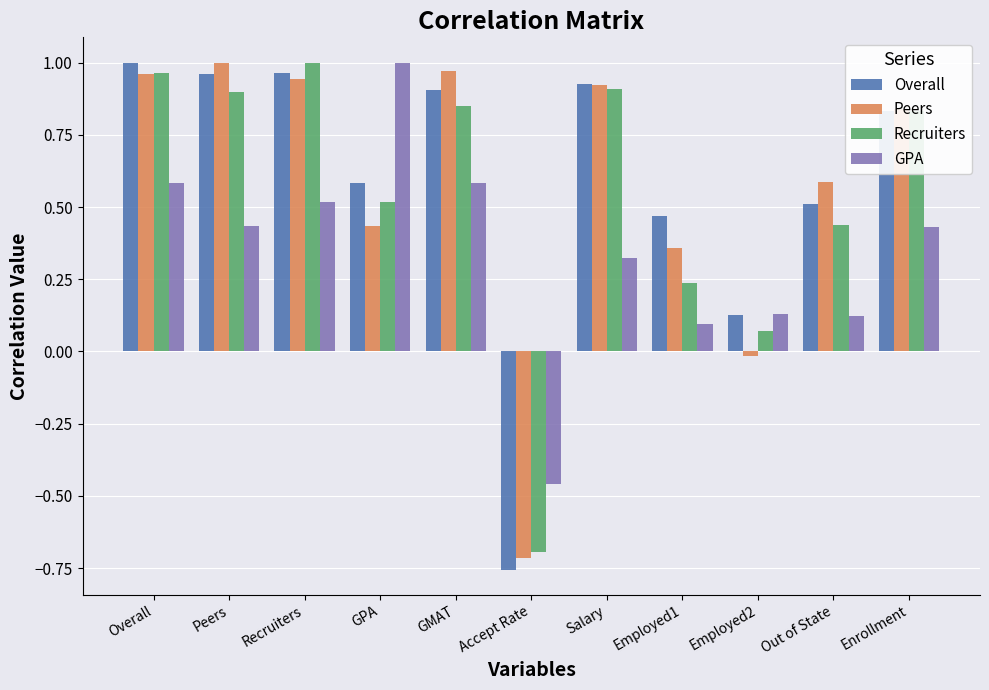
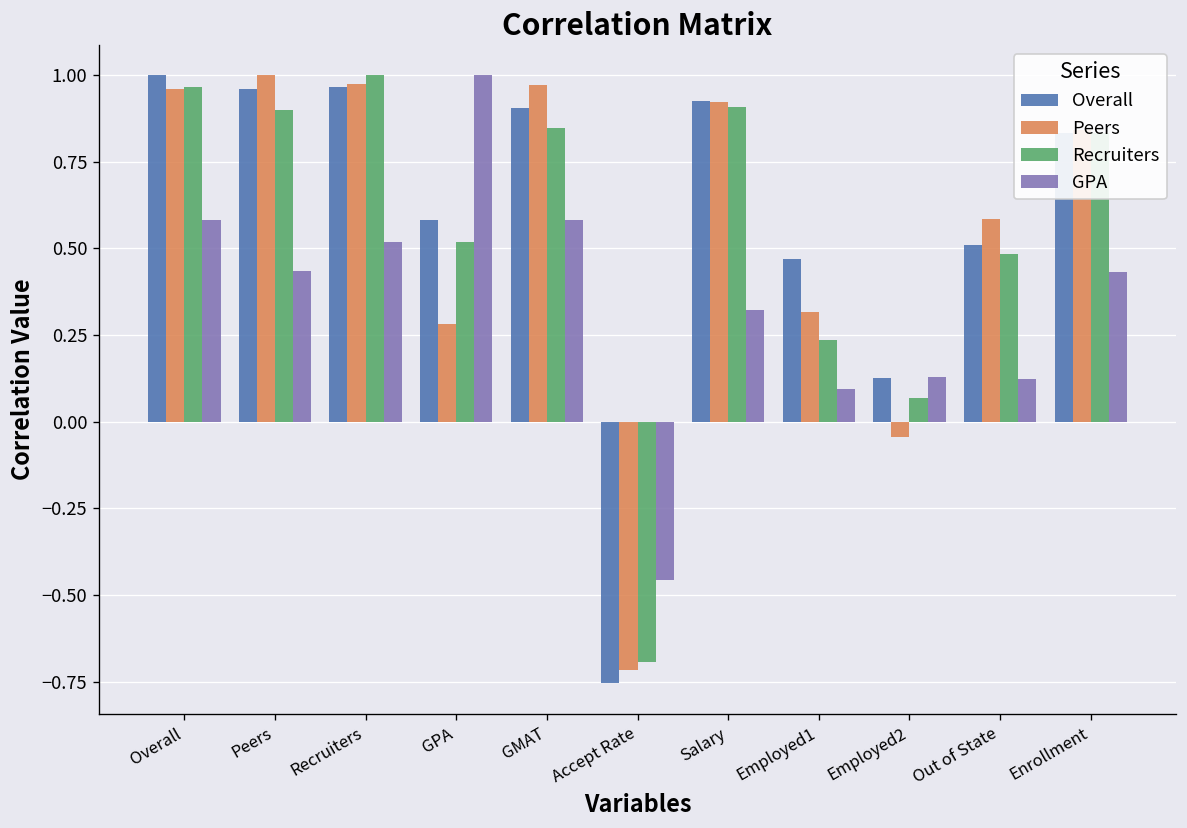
  {
    "Peers": {
      "Overall": 0.96,
      "Peers": 1.00,
-     "Recruiters": 0.94,
-     "GPA": 0.44,
+     "Recruiters": 0.97,
+     "GPA": 0.28,
      "GMAT": 0.97,
      "Accept Rate": -0.72,
      "Salary": 0.92,
-     "Employed1": 0.36,
-     "Employed2": -0.01,
+     "Employed1": 0.32,
+     "Employed2": -0.04,
      "Out of State": 0.59
    },
    "Recruiters": {
      "Overall": 0.96,
      "Peers": 0.90,
      "Recruiters": 1.00,
      "GPA": 0.52,
      "GMAT": 0.85,
      "Accept Rate": -0.69,
      "Salary": 0.91,
      "Employed1": 0.24,
      "Employed2": 0.07,
-     "Out of State": 0.44
+     "Out of State": 0.48
    }
  }
